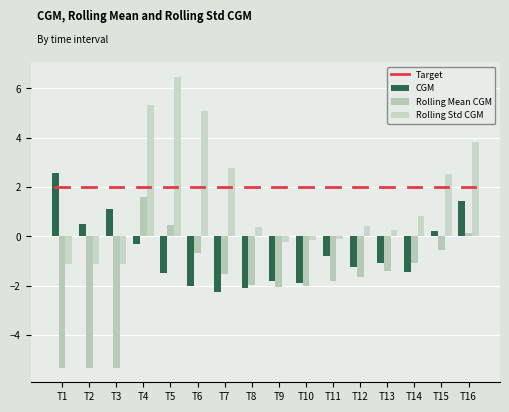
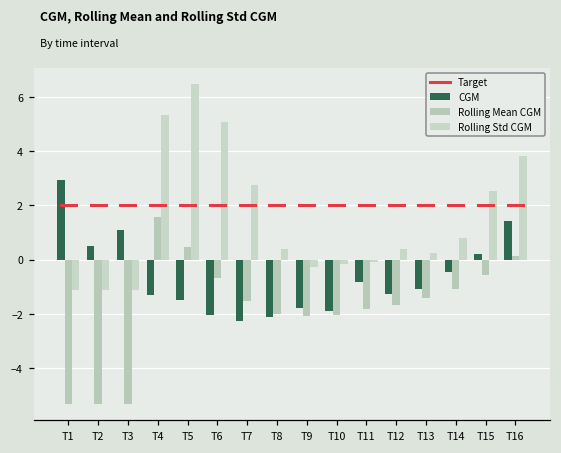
  {
    "CGM": {
-     "T1": 2.6,
+     "T1": 2.9,
      "T2": 0.5,
      "T3": 1.1,
-     "T4": -0.3,
+     "T4": -1.3,
      "T5": -1.5,
      "T6": -2.0,
      "T7": -2.3,
      "T8": -2.1,
      "T9": -1.8,
      "T10": -1.9,
      "T11": -0.8,
      "T12": -1.2,
      "T13": -1.1,
-     "T14": -1.5,
+     "T14": -0.5,
      "T15": 0.2,
      "T16": 1.4
    }
  }
